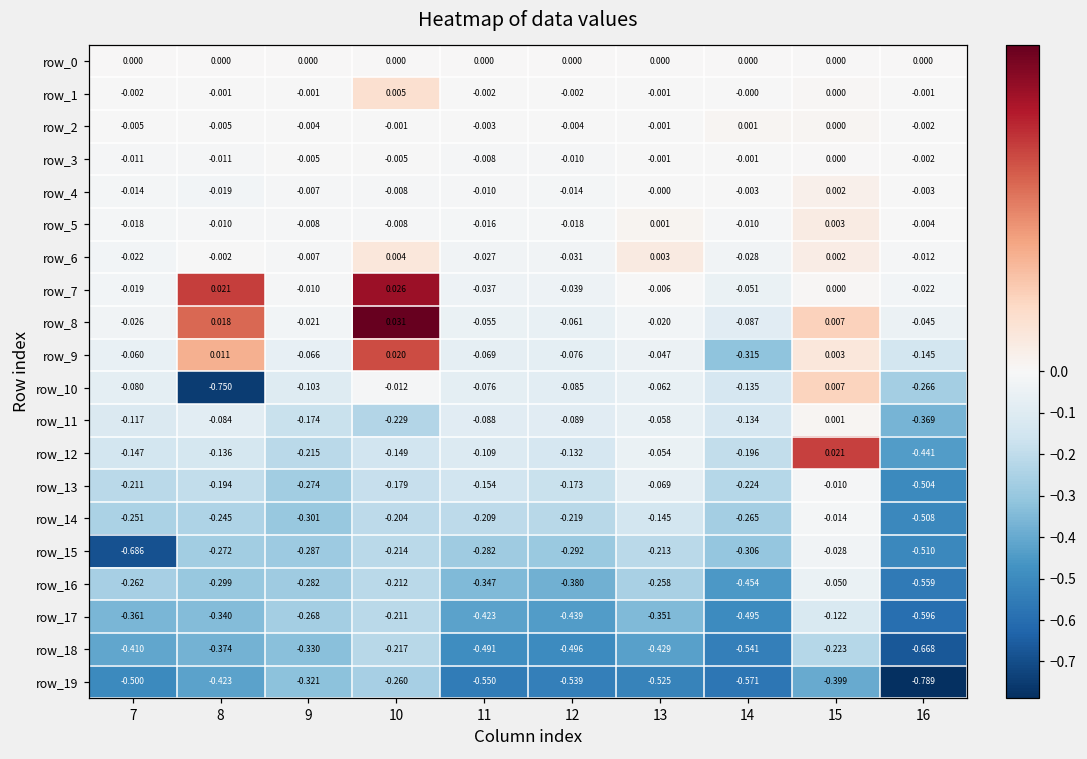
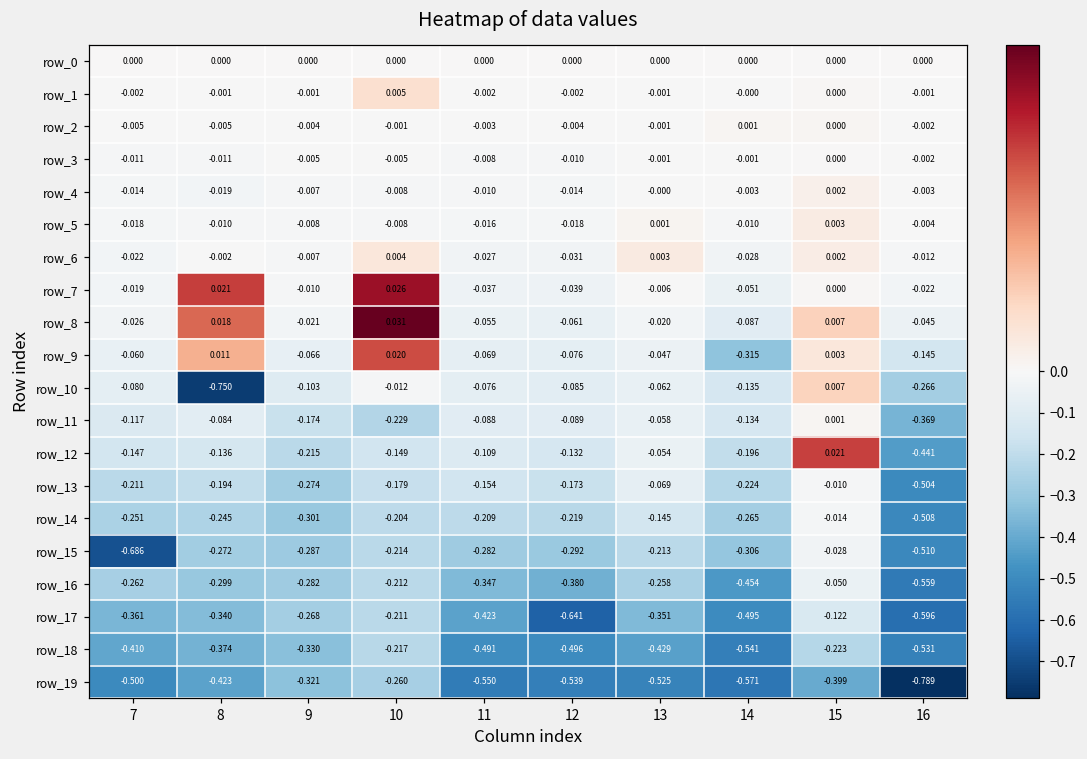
  {
    "row_0": {
      "7": 0.000,
      "8": 0.000,
      "9": 0.000,
      "10": 0.000,
      "11": 0.000,
      "12": 0.000,
      "13": 0.000,
      "14": 0.000,
      "15": 0.000,
      "16": 0.000
    },
    "row_1": {
      "7": -0.002,
      "8": -0.001,
      "9": -0.001,
      "10": 0.005,
      "11": -0.002,
      "12": -0.002,
      "13": -0.001,
      "14": -0.000,
      "15": 0.000,
      "16": -0.001
    },
    "row_2": {
      "7": -0.005,
      "8": -0.005,
      "9": -0.004,
      "10": -0.001,
      "11": -0.003,
      "12": -0.004,
      "13": -0.001,
      "14": 0.001,
      "15": 0.000,
      "16": -0.002
    },
    "row_3": {
      "7": -0.011,
      "8": -0.011,
      "9": -0.005,
      "10": -0.005,
      "11": -0.008,
      "12": -0.010,
      "13": -0.001,
      "14": -0.001,
      "15": 0.000,
      "16": -0.002
    },
    "row_4": {
      "7": -0.014,
      "8": -0.019,
      "9": -0.007,
      "10": -0.008,
      "11": -0.010,
      "12": -0.014,
      "13": -0.000,
      "14": -0.003,
      "15": 0.002,
      "16": -0.003
    },
    "row_5": {
      "7": -0.018,
      "8": -0.010,
      "9": -0.008,
      "10": -0.008,
      "11": -0.016,
      "12": -0.018,
      "13": 0.001,
      "14": -0.010,
      "15": 0.003,
      "16": -0.004
    },
    "row_6": {
      "7": -0.022,
      "8": -0.002,
      "9": -0.007,
      "10": 0.004,
      "11": -0.027,
      "12": -0.031,
      "13": 0.003,
      "14": -0.028,
      "15": 0.002,
      "16": -0.012
    },
    "row_7": {
      "7": -0.019,
      "8": 0.021,
      "9": -0.010,
      "10": 0.026,
      "11": -0.037,
      "12": -0.039,
      "13": -0.006,
      "14": -0.051,
      "15": 0.000,
      "16": -0.022
    },
    "row_8": {
      "7": -0.026,
      "8": 0.018,
      "9": -0.021,
      "10": 0.031,
      "11": -0.055,
      "12": -0.061,
      "13": -0.020,
      "14": -0.087,
      "15": 0.007,
      "16": -0.045
    },
    "row_9": {
      "7": -0.060,
      "8": 0.011,
      "9": -0.066,
      "10": 0.020,
      "11": -0.069,
      "12": -0.076,
      "13": -0.047,
      "14": -0.315,
      "15": 0.003,
      "16": -0.145
    },
    "row_10": {
      "7": -0.080,
      "8": -0.750,
      "9": -0.103,
      "10": -0.012,
      "11": -0.076,
      "12": -0.085,
      "13": -0.062,
      "14": -0.135,
      "15": 0.007,
      "16": -0.266
    },
    "row_11": {
      "7": -0.117,
      "8": -0.084,
      "9": -0.174,
      "10": -0.229,
      "11": -0.088,
      "12": -0.089,
      "13": -0.058,
      "14": -0.134,
      "15": 0.001,
      "16": -0.369
    },
    "row_12": {
      "7": -0.147,
      "8": -0.136,
      "9": -0.215,
      "10": -0.149,
      "11": -0.109,
      "12": -0.132,
      "13": -0.054,
      "14": -0.196,
      "15": 0.021,
      "16": -0.441
    },
    "row_13": {
      "7": -0.211,
      "8": -0.194,
      "9": -0.274,
      "10": -0.179,
      "11": -0.154,
      "12": -0.173,
      "13": -0.069,
      "14": -0.224,
      "15": -0.010,
      "16": -0.504
    },
    "row_14": {
      "7": -0.251,
      "8": -0.245,
      "9": -0.301,
      "10": -0.204,
      "11": -0.209,
      "12": -0.219,
      "13": -0.145,
      "14": -0.265,
      "15": -0.014,
      "16": -0.508
    },
    "row_15": {
      "7": -0.686,
      "8": -0.272,
      "9": -0.287,
      "10": -0.214,
      "11": -0.282,
      "12": -0.292,
      "13": -0.213,
      "14": -0.306,
      "15": -0.028,
      "16": -0.510
    },
    "row_16": {
      "7": -0.262,
      "8": -0.299,
      "9": -0.282,
      "10": -0.212,
      "11": -0.347,
      "12": -0.380,
      "13": -0.258,
      "14": -0.454,
      "15": -0.050,
      "16": -0.559
    },
    "row_17": {
      "7": -0.361,
      "8": -0.340,
      "9": -0.268,
      "10": -0.211,
      "11": -0.423,
-     "12": -0.439,
+     "12": -0.641,
      "13": -0.351,
      "14": -0.495,
      "15": -0.122,
      "16": -0.596
    },
    "row_18": {
      "7": -0.410,
      "8": -0.374,
      "9": -0.330,
      "10": -0.217,
      "11": -0.491,
      "12": -0.496,
      "13": -0.429,
      "14": -0.541,
      "15": -0.223,
-     "16": -0.668
+     "16": -0.531
    },
    "row_19": {
      "7": -0.500,
      "8": -0.423,
      "9": -0.321,
      "10": -0.260,
      "11": -0.550,
      "12": -0.539,
      "13": -0.525,
      "14": -0.571,
      "15": -0.399,
      "16": -0.789
    }
  }
